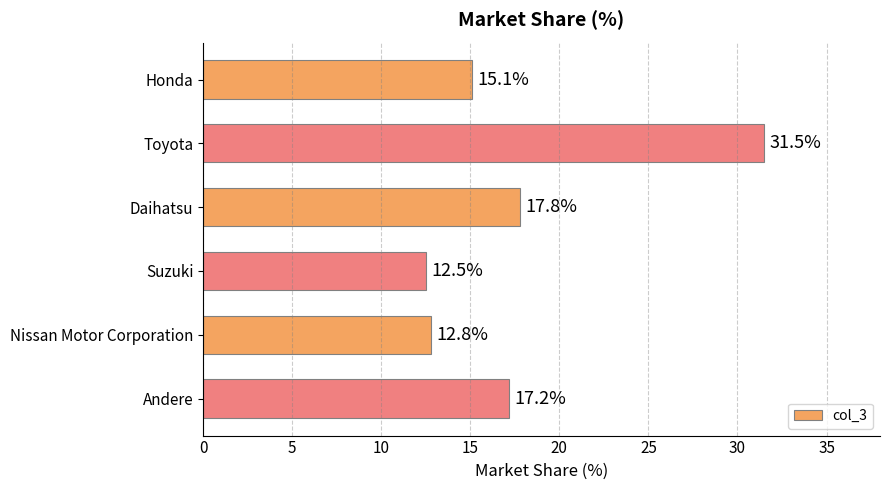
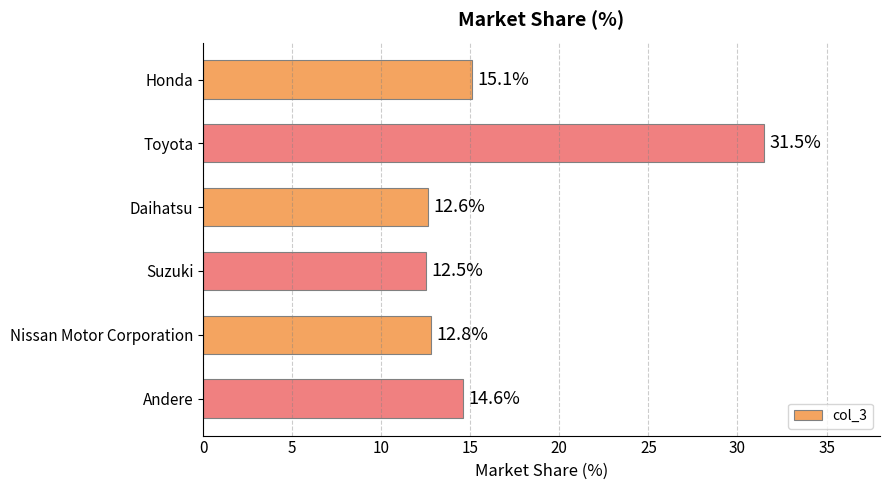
  {
    "Honda": "15.1%",
    "Toyota": "31.5%",
-   "Daihatsu": "17.8%",
+   "Daihatsu": "12.6%",
    "Suzuki": "12.5%",
    "Nissan Motor Corporation": "12.8%",
-   "Andere": "17.2%"
+   "Andere": "14.6%"
  }
